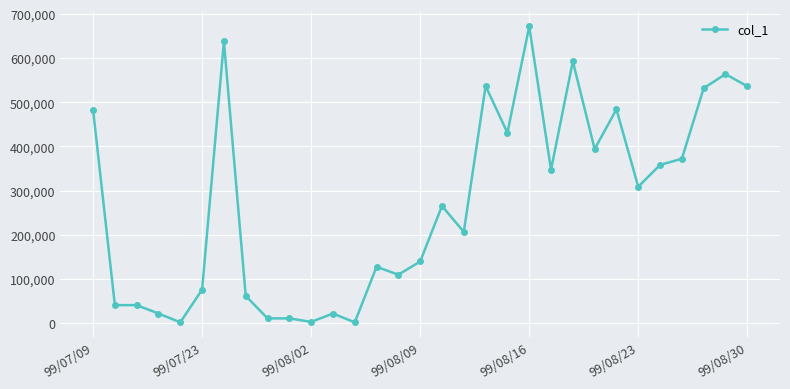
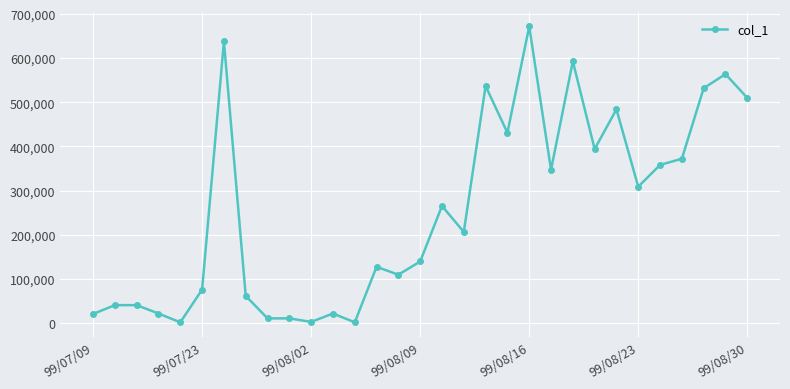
  {
-   "99/07/09": "480,000",
+   "99/07/09": "20,000",
    "99/07/23": "80,000",
    "99/08/02": "0",
    "99/08/09": "140,000",
    "99/08/16": "670,000",
    "99/08/23": "310,000",
-   "99/08/30": "540,000"
+   "99/08/30": "510,000"
  }
